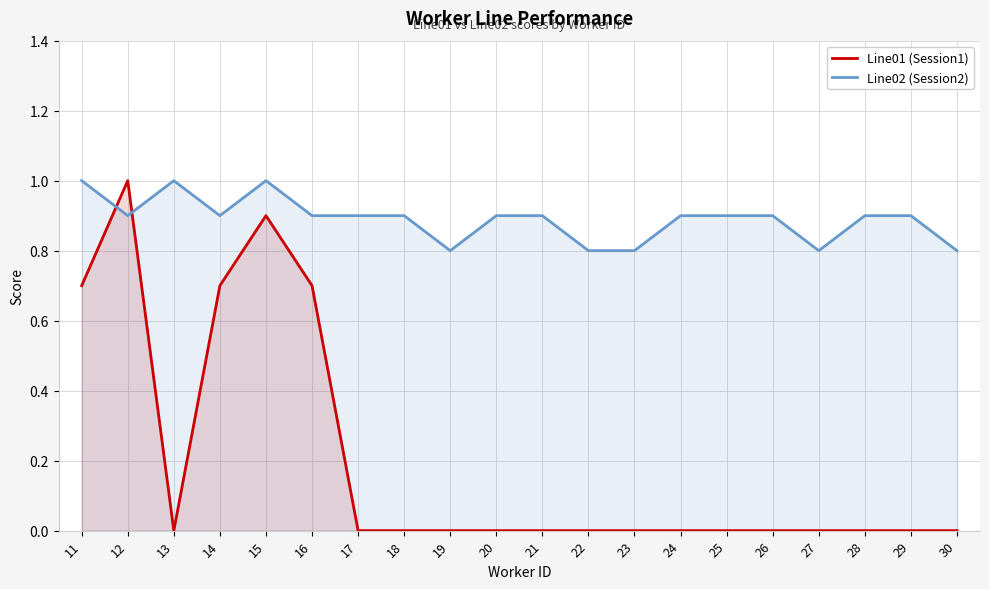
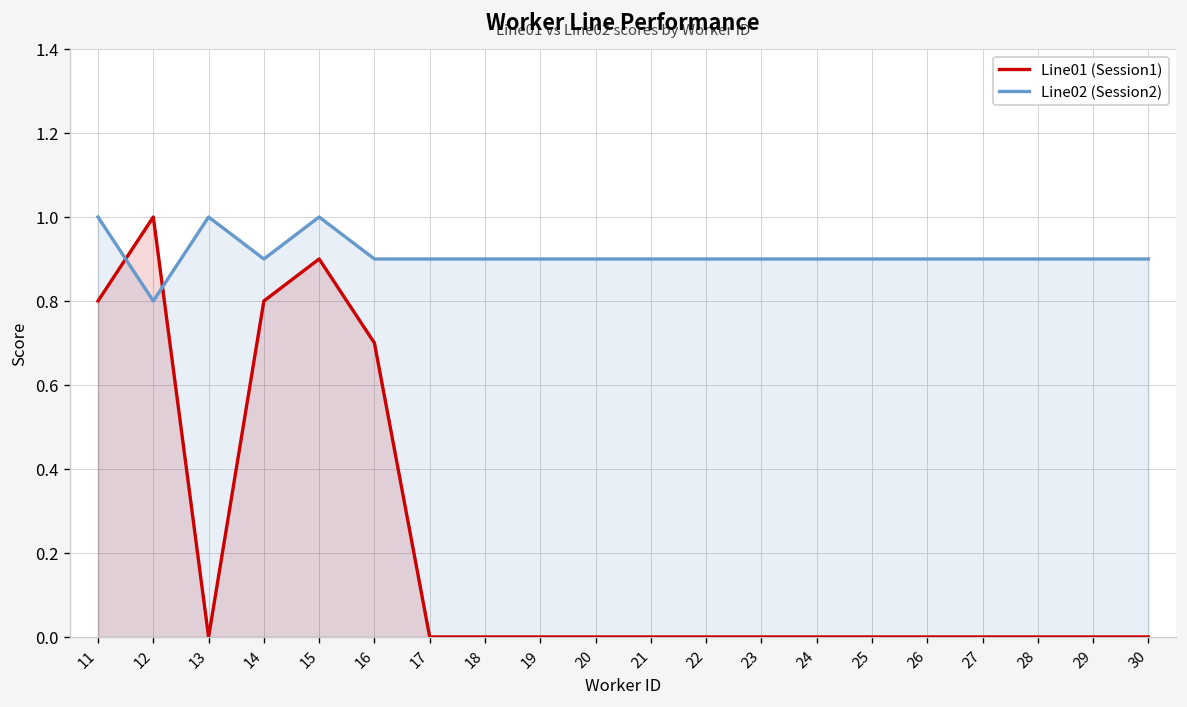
  {
    "Line01 (Session1)": {
-     "11": 0.7,
+     "11": 0.8,
      "12": 1.0,
      "13": 0.0,
-     "14": 0.7,
+     "14": 0.8,
      "15": 0.9,
      "16": 0.7,
      "17": 0.0,
      "18": 0.0,
      "19": 0.0,
      "20": 0.0,
      "21": 0.0,
      "22": 0.0,
      "23": 0.0,
      "24": 0.0,
      "25": 0.0,
      "26": 0.0,
      "27": 0.0,
      "28": 0.0,
      "29": 0.0,
      "30": 0.0
    },
    "Line02 (Session2)": {
      "11": 1.0,
-     "12": 0.9,
+     "12": 0.8,
      "13": 1.0,
      "14": 0.9,
      "15": 1.0,
      "16": 0.9,
      "17": 0.9,
      "18": 0.9,
-     "19": 0.8,
+     "19": 0.9,
      "20": 0.9,
      "21": 0.9,
-     "22": 0.8,
-     "23": 0.8,
+     "22": 0.9,
+     "23": 0.9,
      "24": 0.9,
      "25": 0.9,
      "26": 0.9,
-     "27": 0.8,
+     "27": 0.9,
      "28": 0.9,
      "29": 0.9,
-     "30": 0.8
+     "30": 0.9
    }
  }
